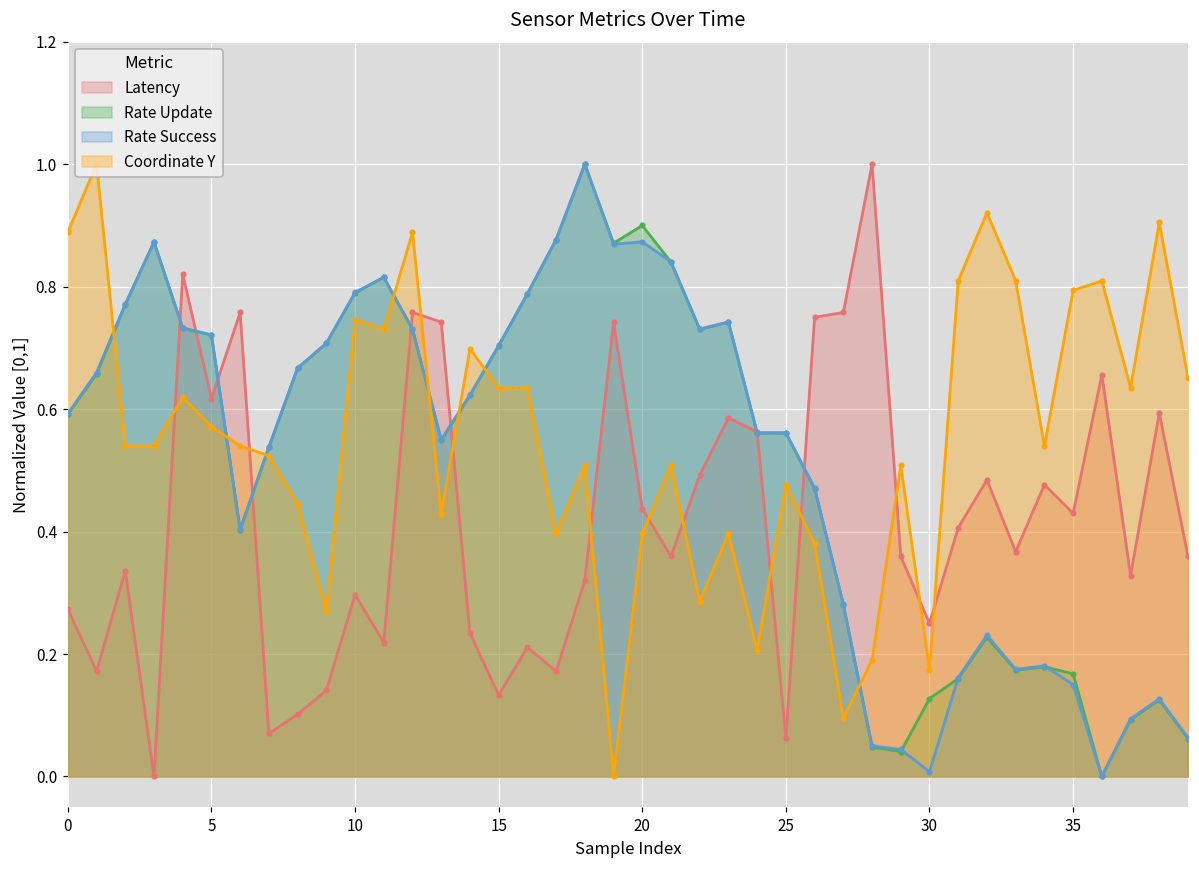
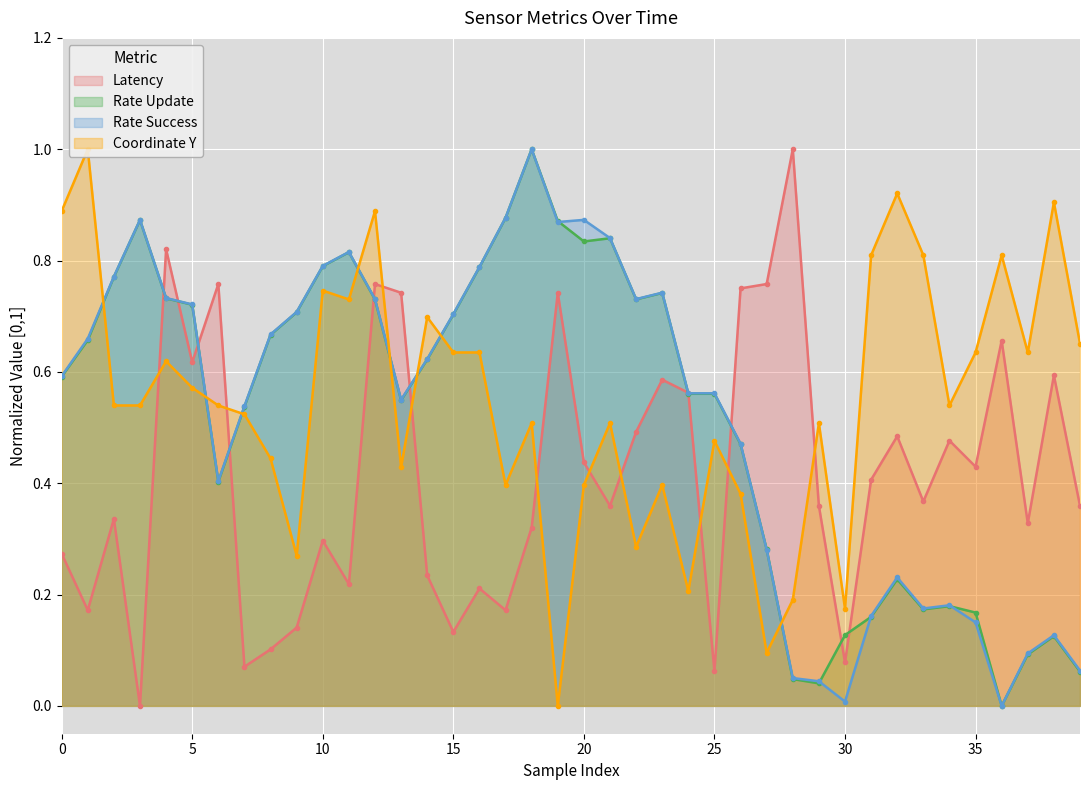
  {
    "Latency": {
      "0": 0.27,
      "5": 0.62,
      "10": 0.30,
      "15": 0.13,
      "20": 0.44,
      "25": 0.06,
-     "30": 0.25,
+     "30": 0.08,
      "35": 0.43
    },
    "Rate Update": {
-     "20": 0.90,
+     "20": 0.83,
      "30": 0.13,
      "35": 0.17
    },
    "Rate Success": {
      "20": 0.87,
      "30": 0.01,
      "35": 0.15
    },
    "Coordinate Y": {
      "0": 0.89,
      "5": 0.57,
      "10": 0.75,
      "15": 0.63,
      "20": 0.40,
      "25": 0.48,
      "30": 0.17,
-     "35": 0.79
+     "35": 0.63
    }
  }
